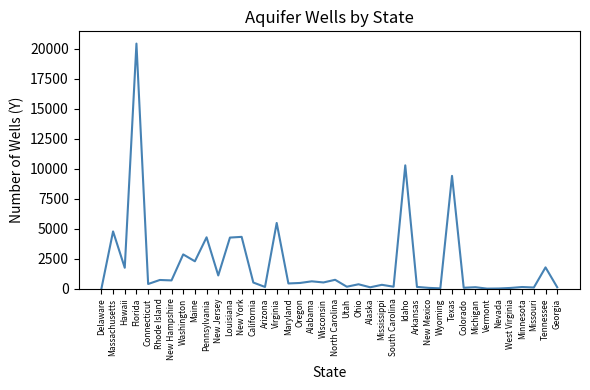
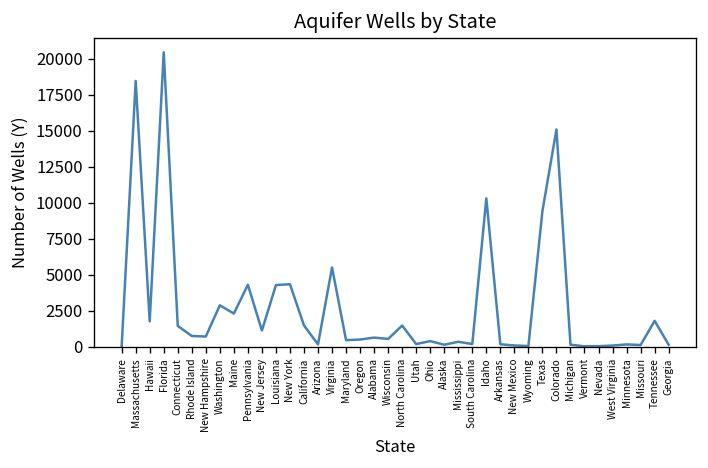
  {
    "Delaware": 0,
-   "Massachusetts": 4800,
+   "Massachusetts": 18500,
    "Hawaii": 1800,
    "Florida": 20400,
-   "Connecticut": 400,
+   "Connecticut": 1400,
    "Rhode Island": 700,
    "New Hampshire": 700,
    "Washington": 2900,
    "Maine": 2300,
    "Pennsylvania": 4300,
    "New Jersey": 1100,
    "Louisiana": 4300,
    "New York": 4300,
-   "California": 500,
+   "California": 1500,
    "Arizona": 200,
    "Virginia": 5500,
    "Maryland": 400,
    "Oregon": 500,
    "Alabama": 600,
    "Wisconsin": 500,
-   "North Carolina": 800,
+   "North Carolina": 1500,
    "Utah": 200,
    "Ohio": 400,
    "Alaska": 100,
    "Mississippi": 300,
    "South Carolina": 200,
    "Idaho": 10300,
    "Arkansas": 200,
    "New Mexico": 100,
    "Wyoming": 0,
    "Texas": 9400,
-   "Colorado": 100,
+   "Colorado": 15100,
    "Michigan": 100,
    "Vermont": 0,
    "Nevada": 0,
    "West Virginia": 100,
    "Minnesota": 200,
    "Missouri": 100,
    "Tennessee": 1800,
    "Georgia": 100
  }
